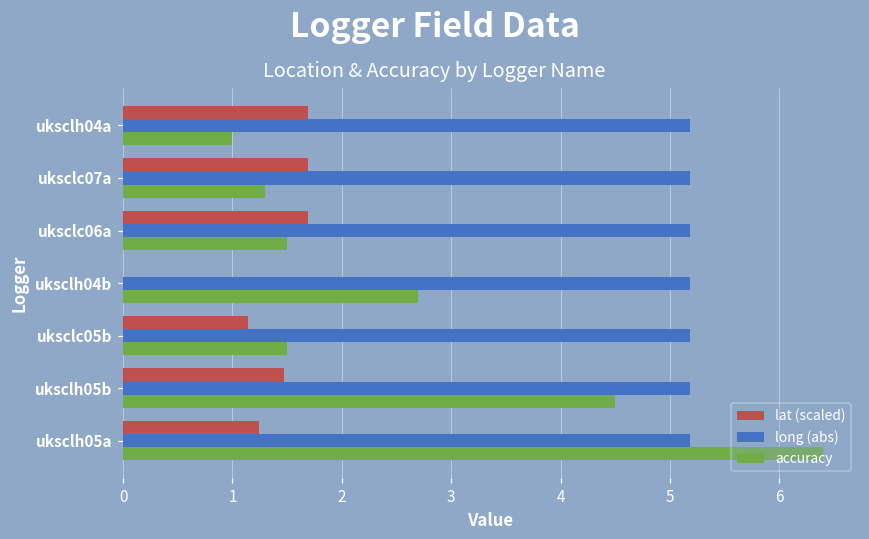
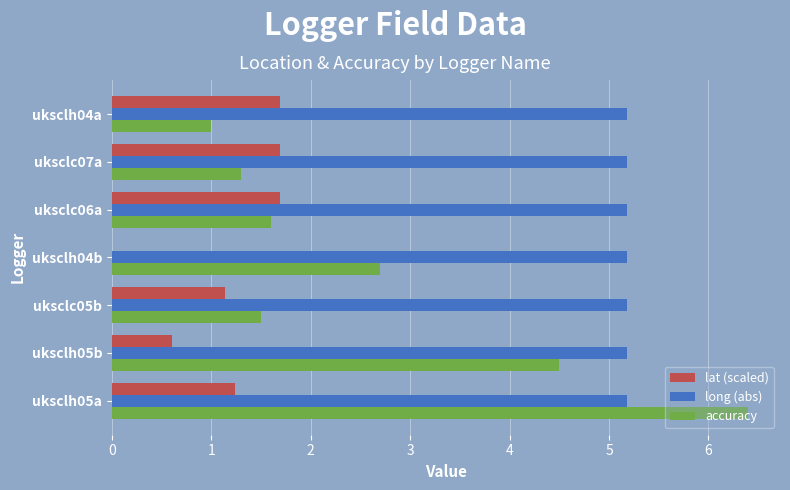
  {
    "lat (scaled)": {
      "uksclh04a": 1.7,
      "uksclc07a": 1.7,
      "uksclc06a": 1.7,
      "uksclh04b": 0.0,
      "uksclc05b": 1.1,
-     "uksclh05b": 1.5,
+     "uksclh05b": 0.6,
      "uksclh05a": 1.2
    },
    "long (abs)": {
      "uksclh04a": 5.2,
      "uksclc07a": 5.2,
      "uksclc06a": 5.2,
      "uksclh04b": 5.2,
      "uksclc05b": 5.2,
      "uksclh05b": 5.2,
      "uksclh05a": 5.2
    },
    "accuracy": {
      "uksclh04a": 1.0,
      "uksclc07a": 1.3,
-     "uksclc06a": 1.5,
+     "uksclc06a": 1.6,
      "uksclh04b": 2.7,
      "uksclc05b": 1.5,
      "uksclh05b": 4.5
    }
  }
